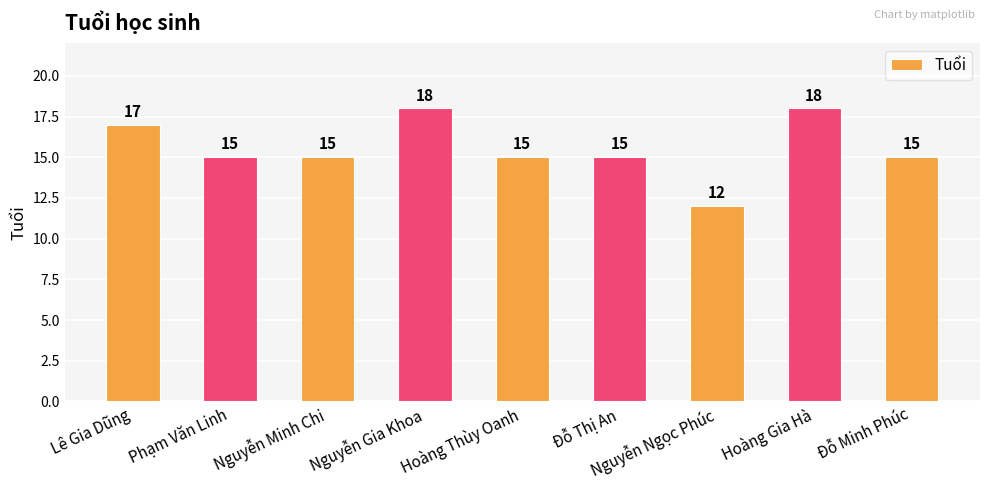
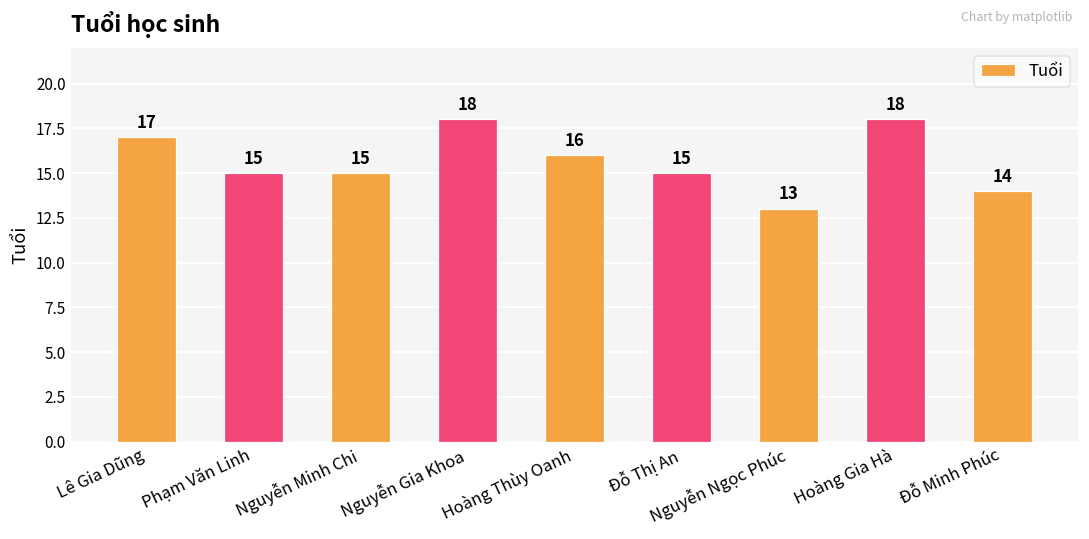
  {
    "Lê Gia Dũng": 17,
    "Phạm Văn Linh": 15,
    "Nguyễn Minh Chi": 15,
    "Nguyễn Gia Khoa": 18,
-   "Hoàng Thùy Oanh": 15,
+   "Hoàng Thùy Oanh": 16,
    "Đỗ Thị An": 15,
-   "Nguyễn Ngọc Phúc": 12,
+   "Nguyễn Ngọc Phúc": 13,
    "Hoàng Gia Hà": 18,
-   "Đỗ Minh Phúc": 15
+   "Đỗ Minh Phúc": 14
  }
